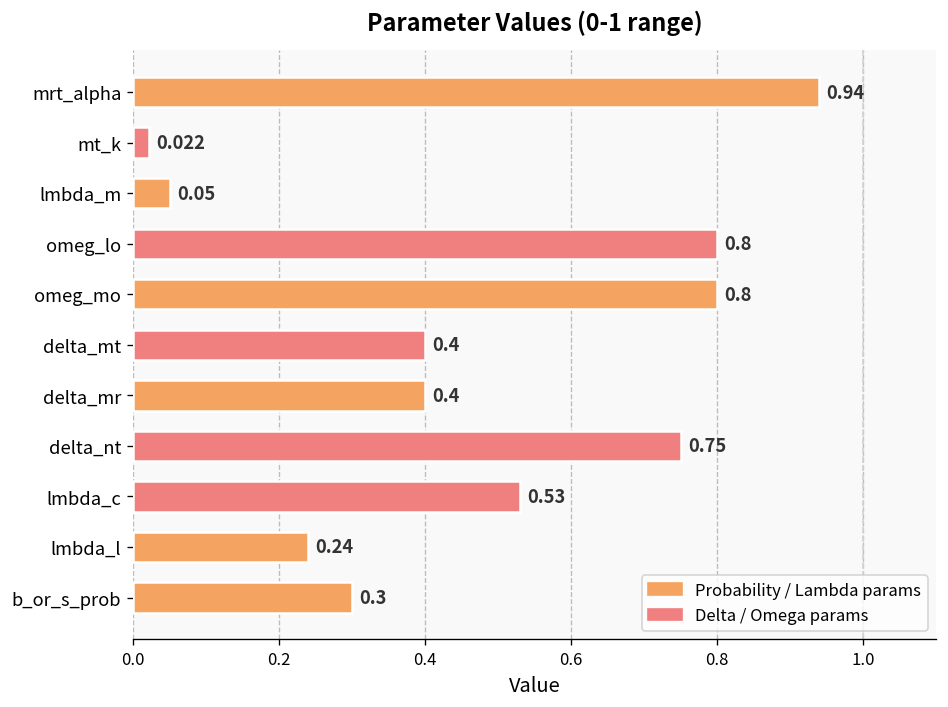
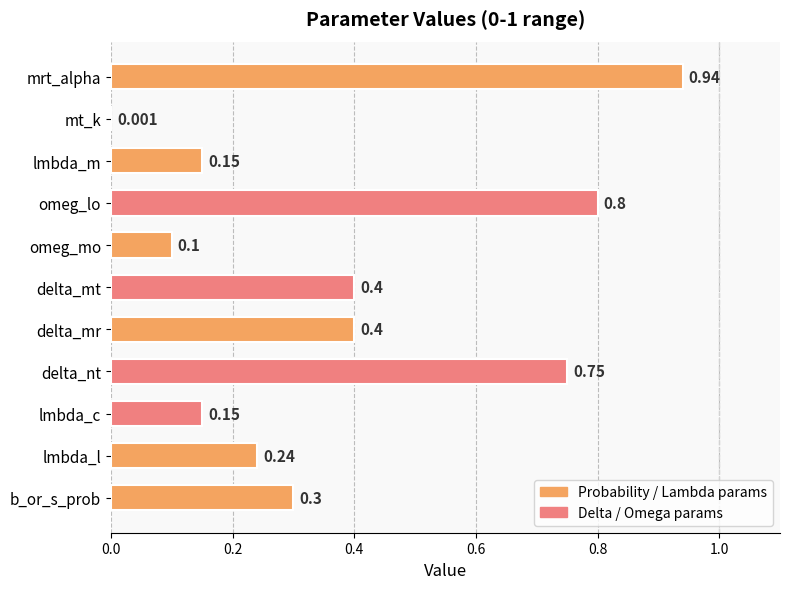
  {
    "mrt_alpha": 0.94,
-   "mt_k": 0.022,
-   "lmbda_m": 0.05,
+   "mt_k": 0.001,
+   "lmbda_m": 0.15,
    "omeg_lo": 0.8,
-   "omeg_mo": 0.8,
+   "omeg_mo": 0.1,
    "delta_mt": 0.4,
    "delta_mr": 0.4,
    "delta_nt": 0.75,
-   "lmbda_c": 0.53,
+   "lmbda_c": 0.15,
    "lmbda_l": 0.24,
    "b_or_s_prob": 0.3
  }
